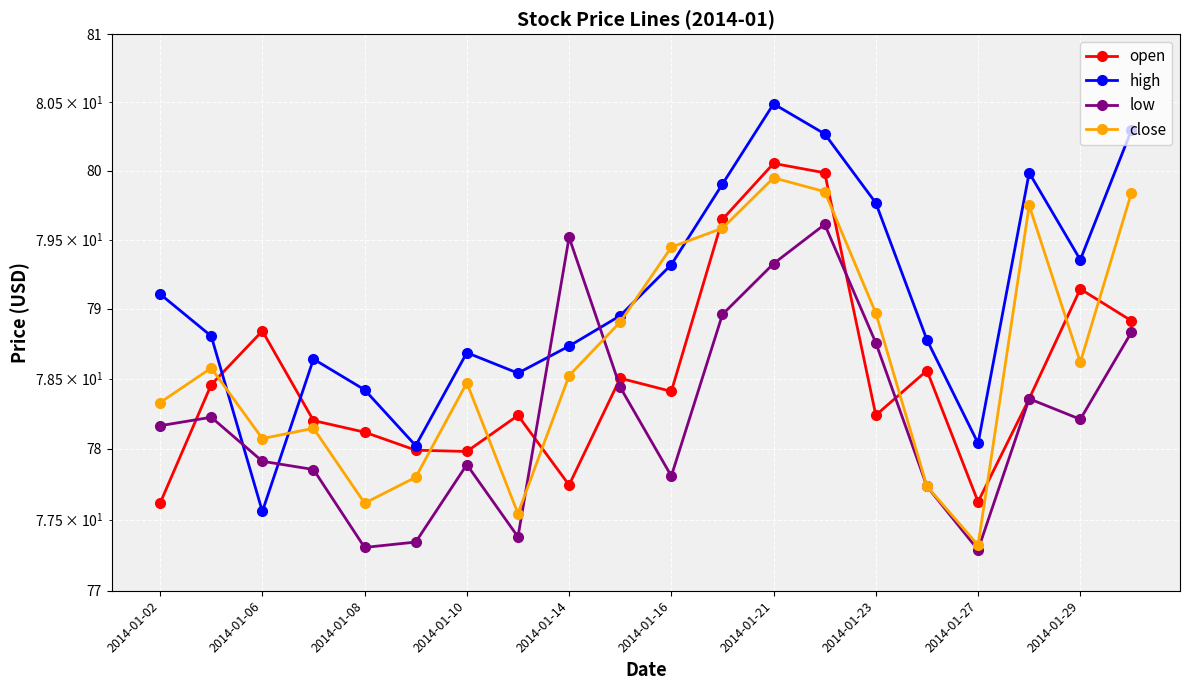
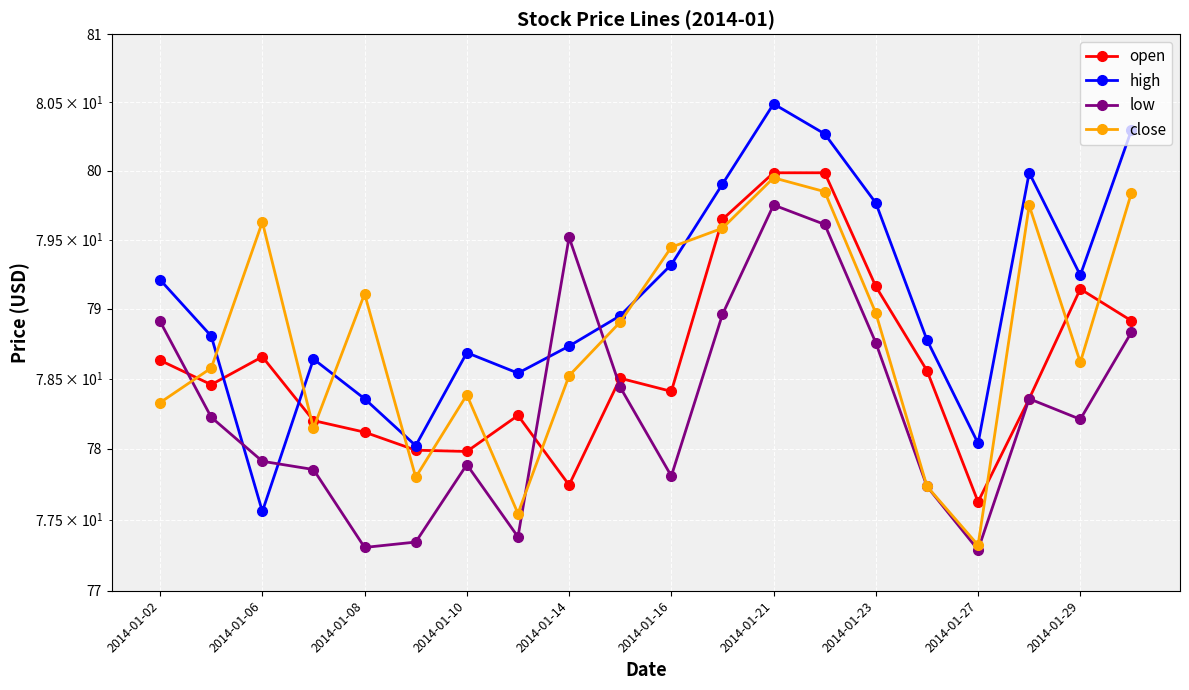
  {
    "open": {
-     "2014-01-02": 77.62,
-     "2014-01-06": 78.84,
+     "2014-01-02": 78.63,
+     "2014-01-06": 78.66,
      "2014-01-08": 78.12,
      "2014-01-10": 77.98,
      "2014-01-14": 77.74,
      "2014-01-16": 78.41,
-     "2014-01-21": 80.05,
-     "2014-01-23": 78.24,
+     "2014-01-21": 79.98,
+     "2014-01-23": 79.16,
      "2014-01-27": 77.63,
      "2014-01-29": 79.14
    },
    "high": {
-     "2014-01-02": 79.11,
+     "2014-01-02": 79.21,
      "2014-01-06": 77.56,
-     "2014-01-08": 78.42,
+     "2014-01-08": 78.36,
      "2014-01-10": 78.69,
      "2014-01-14": 78.73,
      "2014-01-16": 79.32,
      "2014-01-21": 80.49,
      "2014-01-23": 79.77,
      "2014-01-27": 78.04,
-     "2014-01-29": 79.35
+     "2014-01-29": 79.24
    },
    "low": {
-     "2014-01-02": 78.17,
+     "2014-01-02": 78.91,
      "2014-01-06": 77.91,
      "2014-01-08": 77.30,
      "2014-01-10": 77.89,
      "2014-01-14": 79.52,
      "2014-01-16": 77.81,
-     "2014-01-21": 79.33,
+     "2014-01-21": 79.75,
      "2014-01-23": 78.76,
      "2014-01-27": 77.29,
      "2014-01-29": 78.21
    },
    "close": {
      "2014-01-02": 78.33,
-     "2014-01-06": 78.07,
-     "2014-01-08": 77.62,
-     "2014-01-10": 78.47,
+     "2014-01-06": 79.63,
+     "2014-01-08": 79.11,
+     "2014-01-10": 78.38,
      "2014-01-14": 78.52,
      "2014-01-16": 79.45,
      "2014-01-21": 79.95,
      "2014-01-23": 78.97,
      "2014-01-27": 77.32,
      "2014-01-29": 78.62
    }
  }
